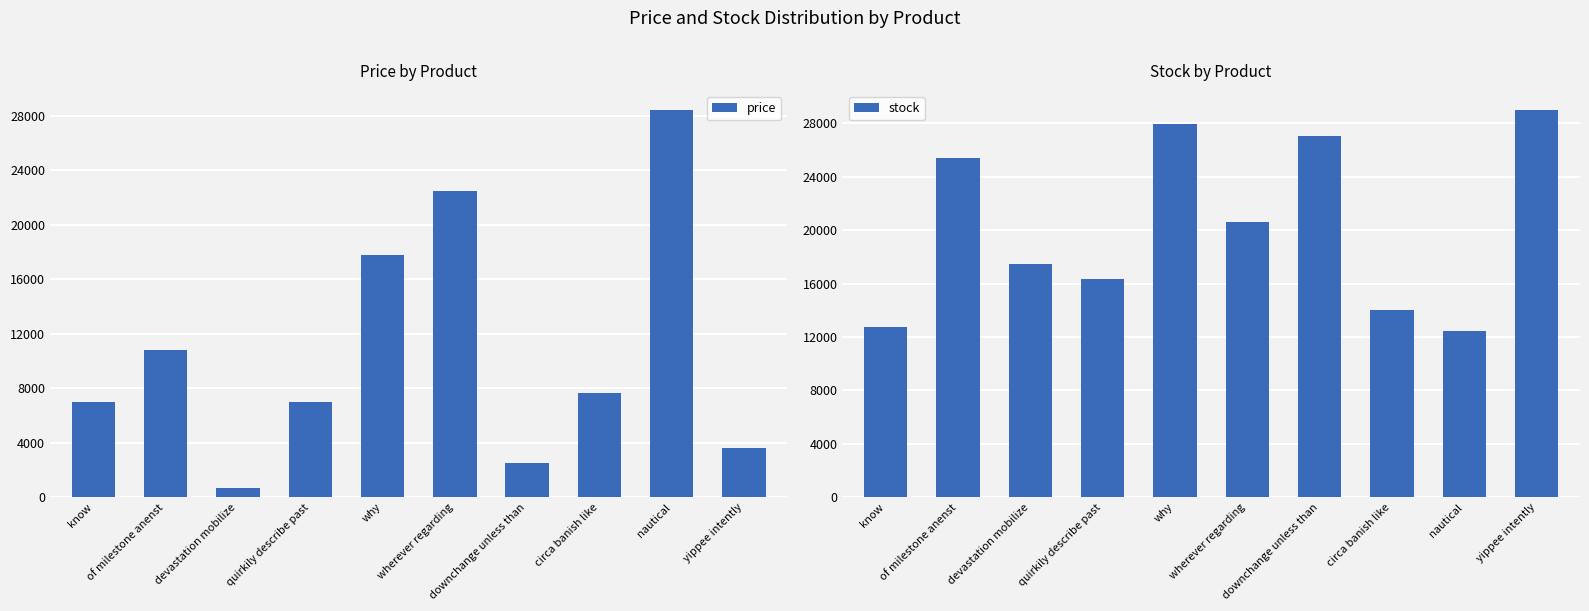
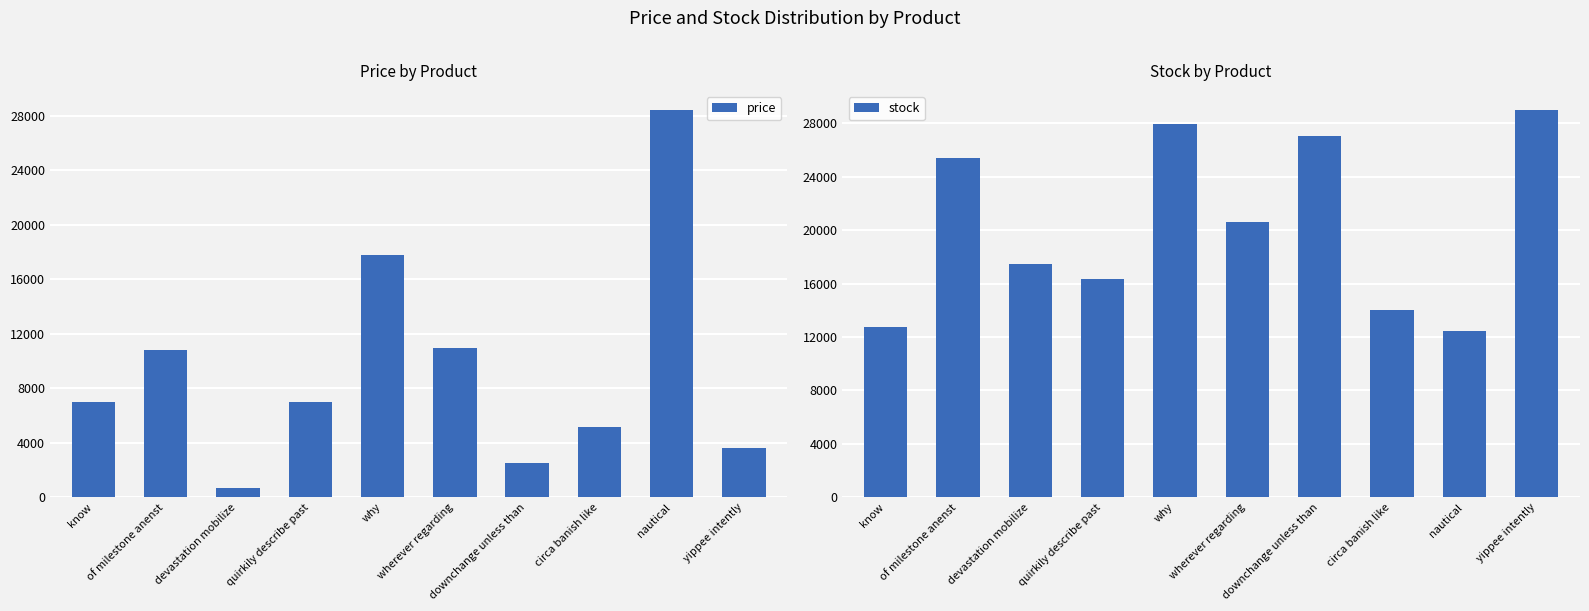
  {
    "Price by Product": {
      "know": 7000,
      "of milestone anenst": 10800,
      "devastation mobilize": 700,
      "quirkily describe past": 7000,
      "why": 17700,
-     "wherever regarding": 22500,
+     "wherever regarding": 11000,
      "downchange unless than": 2500,
-     "circa banish like": 7700,
+     "circa banish like": 5200,
      "nautical": 28400,
      "yippee intently": 3600
    },
    "Stock by Product": {
      "know": 12700,
      "of milestone anenst": 25400,
      "devastation mobilize": 17400,
      "quirkily describe past": 16400,
      "why": 28000,
      "wherever regarding": 20600,
      "downchange unless than": 27100,
      "circa banish like": 14000,
      "nautical": 12400,
      "yippee intently": 29000
    }
  }
